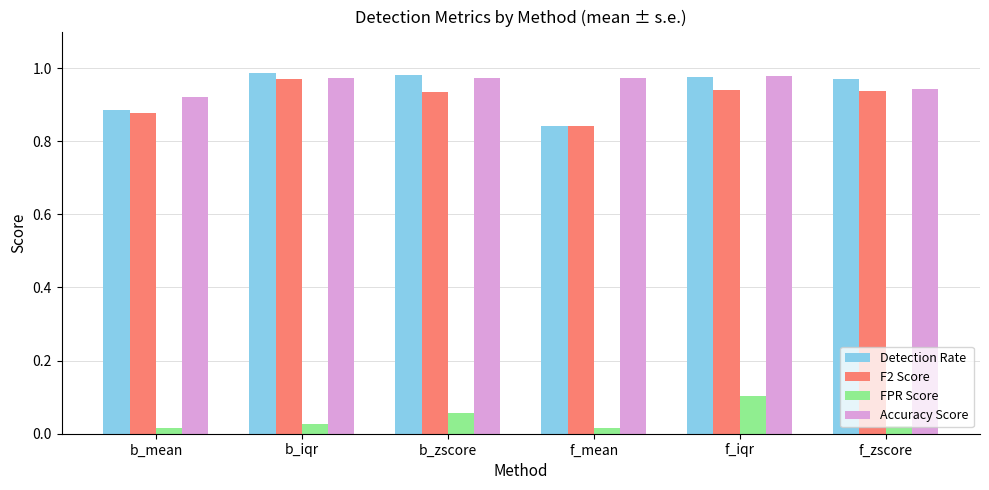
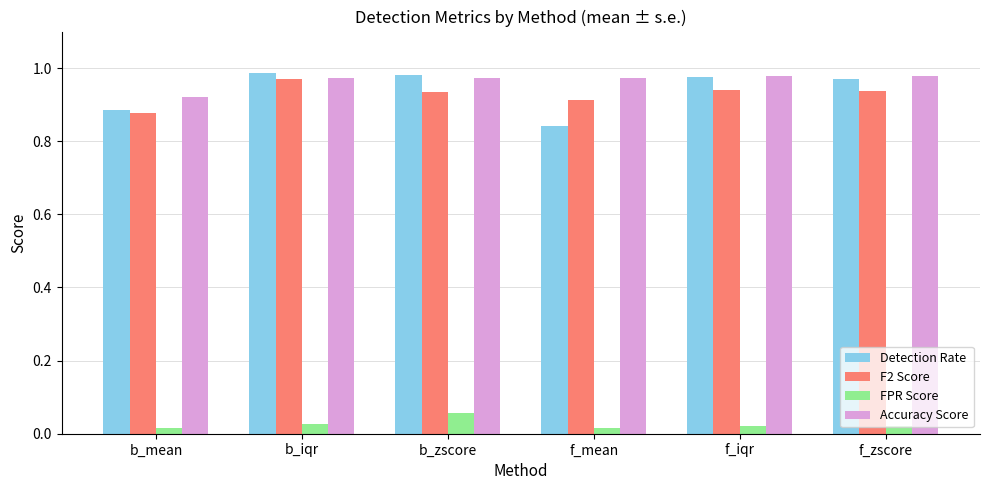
  {
    "Detection Rate": {
      "b_mean": 0.89,
      "b_iqr": 0.99,
      "b_zscore": 0.98,
      "f_mean": 0.84,
      "f_iqr": 0.98,
      "f_zscore": 0.97
    },
    "F2 Score": {
      "b_mean": 0.88,
      "b_iqr": 0.97,
      "b_zscore": 0.93,
-     "f_mean": 0.84,
+     "f_mean": 0.91,
      "f_iqr": 0.94,
      "f_zscore": 0.94
    },
    "FPR Score": {
      "b_mean": 0.02,
      "b_iqr": 0.03,
      "b_zscore": 0.06,
      "f_mean": 0.01,
-     "f_iqr": 0.10
+     "f_iqr": 0.02
    },
    "Accuracy Score": {
      "b_mean": 0.92,
      "b_iqr": 0.97,
      "b_zscore": 0.97,
      "f_mean": 0.97,
      "f_iqr": 0.98,
-     "f_zscore": 0.94
+     "f_zscore": 0.98
    }
  }
